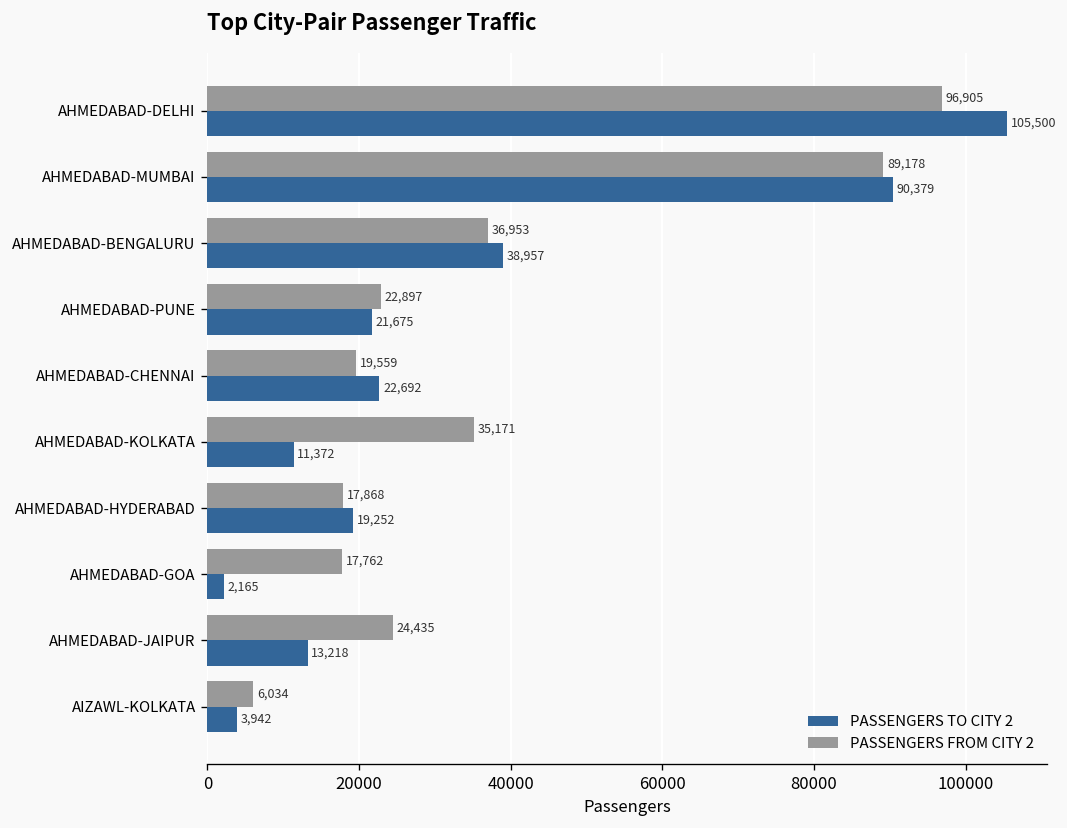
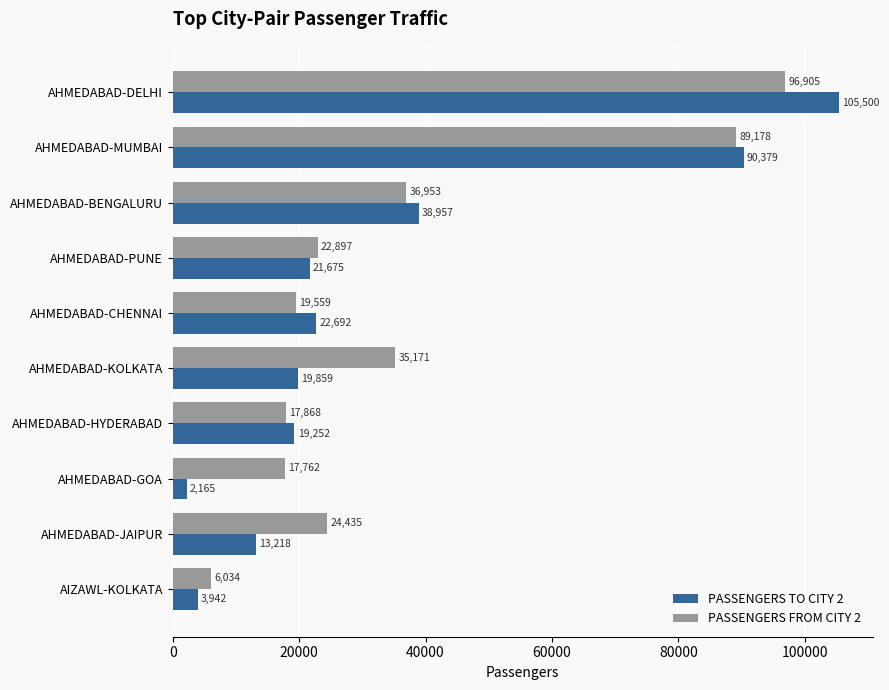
  {
    "PASSENGERS TO CITY 2": {
      "AHMEDABAD-DELHI": "105,500",
      "AHMEDABAD-MUMBAI": "90,379",
      "AHMEDABAD-BENGALURU": "38,957",
      "AHMEDABAD-PUNE": "21,675",
      "AHMEDABAD-CHENNAI": "22,692",
-     "AHMEDABAD-KOLKATA": "11,372",
+     "AHMEDABAD-KOLKATA": "19,859",
      "AHMEDABAD-HYDERABAD": "19,252",
      "AHMEDABAD-GOA": "2,165",
      "AHMEDABAD-JAIPUR": "13,218",
      "AIZAWL-KOLKATA": "3,942"
    },
    "PASSENGERS FROM CITY 2": {
      "AHMEDABAD-DELHI": "96,905",
      "AHMEDABAD-MUMBAI": "89,178",
      "AHMEDABAD-BENGALURU": "36,953",
      "AHMEDABAD-PUNE": "22,897",
      "AHMEDABAD-CHENNAI": "19,559",
      "AHMEDABAD-KOLKATA": "35,171",
      "AHMEDABAD-HYDERABAD": "17,868",
      "AHMEDABAD-GOA": "17,762",
      "AHMEDABAD-JAIPUR": "24,435",
      "AIZAWL-KOLKATA": "6,034"
    }
  }
